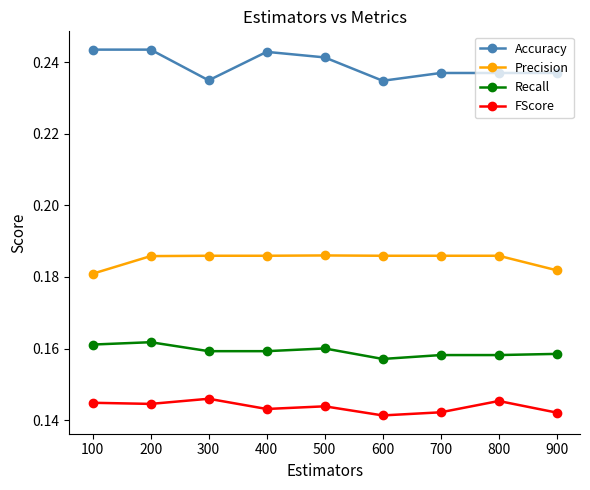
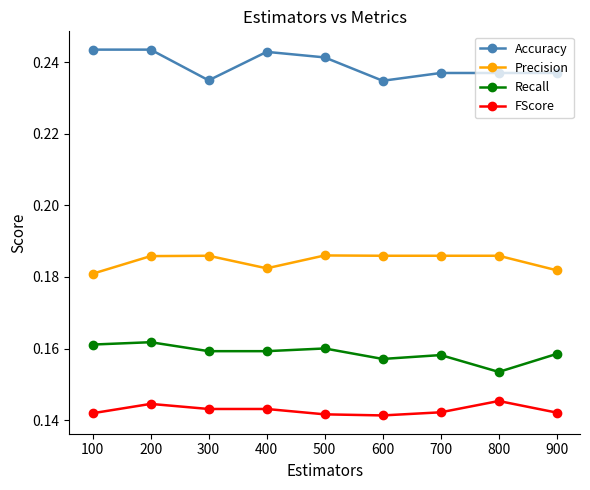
  {
    "Accuracy": {
      "100": 0.243,
      "200": 0.243,
      "300": 0.235,
      "400": 0.243,
      "500": 0.241,
      "600": 0.235,
      "700": 0.237
    },
    "Precision": {
      "100": 0.181,
      "200": 0.186,
      "300": 0.186,
-     "400": 0.186,
+     "400": 0.182,
      "500": 0.186,
      "600": 0.186,
      "700": 0.186,
      "800": 0.186,
      "900": 0.182
    },
    "Recall": {
      "100": 0.161,
      "200": 0.162,
      "300": 0.159,
      "400": 0.159,
      "500": 0.160,
      "600": 0.157,
      "700": 0.158,
-     "800": 0.158,
+     "800": 0.153,
      "900": 0.159
    },
    "FScore": {
-     "100": 0.145,
+     "100": 0.142,
      "200": 0.145,
-     "300": 0.146,
+     "300": 0.143,
      "400": 0.143,
-     "500": 0.144,
+     "500": 0.142,
      "600": 0.141,
      "700": 0.142,
      "800": 0.145,
      "900": 0.142
    }
  }
